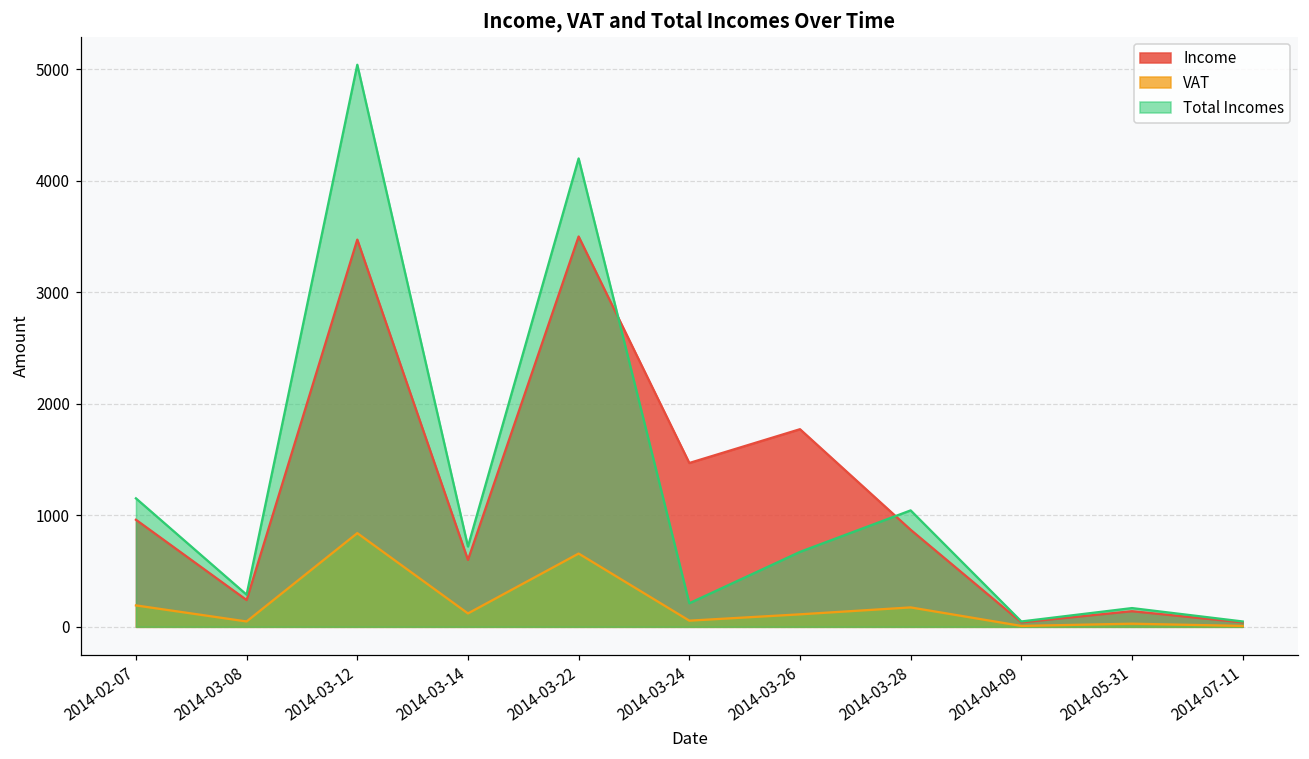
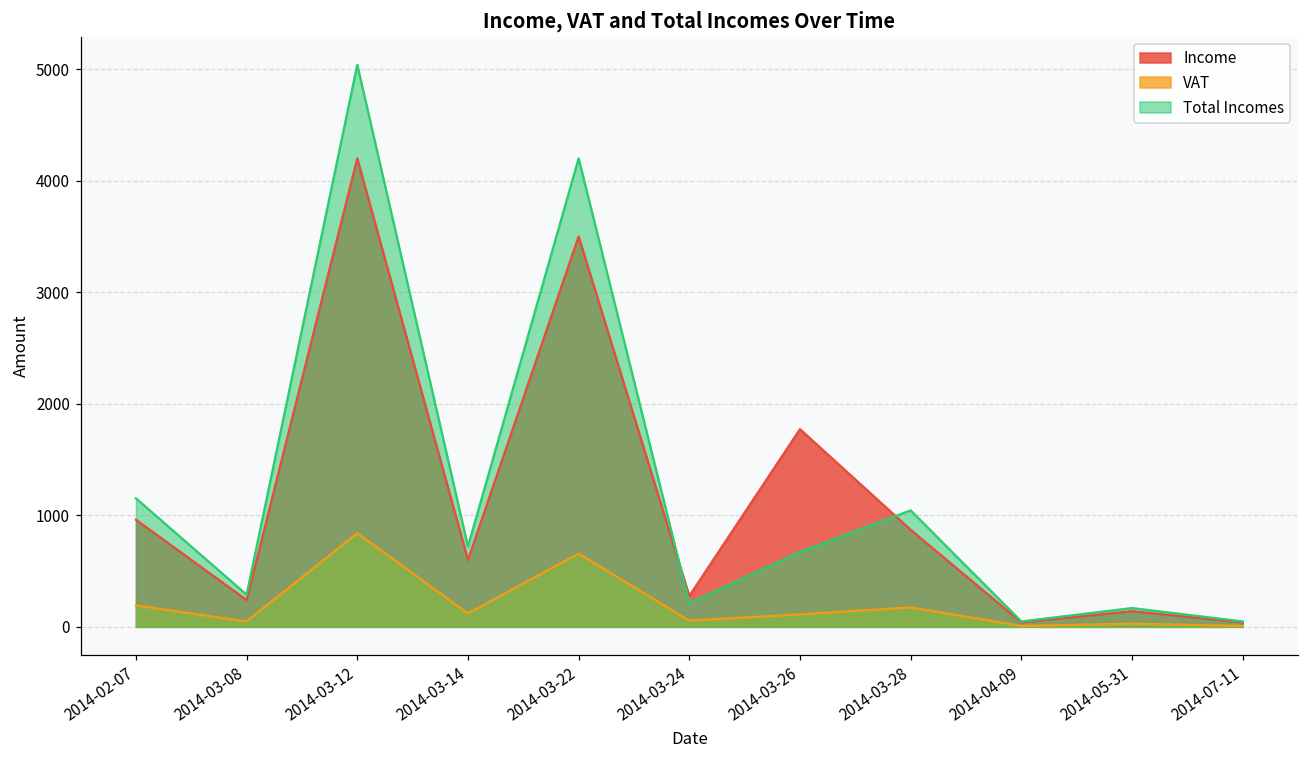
  {
    "Income": {
      "2014-02-07": 960,
      "2014-03-08": 240,
-     "2014-03-12": 3470,
+     "2014-03-12": 4200,
      "2014-03-14": 600,
      "2014-03-22": 3500,
-     "2014-03-24": 1470,
+     "2014-03-24": 280,
      "2014-03-26": 1770,
      "2014-03-28": 870,
      "2014-05-31": 140
    },
    "VAT": {
      "2014-02-07": 190,
      "2014-03-08": 50,
      "2014-03-12": 840,
      "2014-03-14": 120,
      "2014-03-22": 660,
      "2014-03-24": 60,
      "2014-03-26": 110,
      "2014-03-28": 170,
      "2014-04-09": 10,
      "2014-05-31": 30,
      "2014-07-11": 10
    },
    "Total Incomes": {
      "2014-02-07": 1150,
      "2014-03-08": 290,
      "2014-03-12": 5040,
      "2014-03-14": 720,
      "2014-03-22": 4200,
      "2014-03-24": 210,
      "2014-03-26": 670,
      "2014-03-28": 1040,
      "2014-05-31": 170
    }
  }
